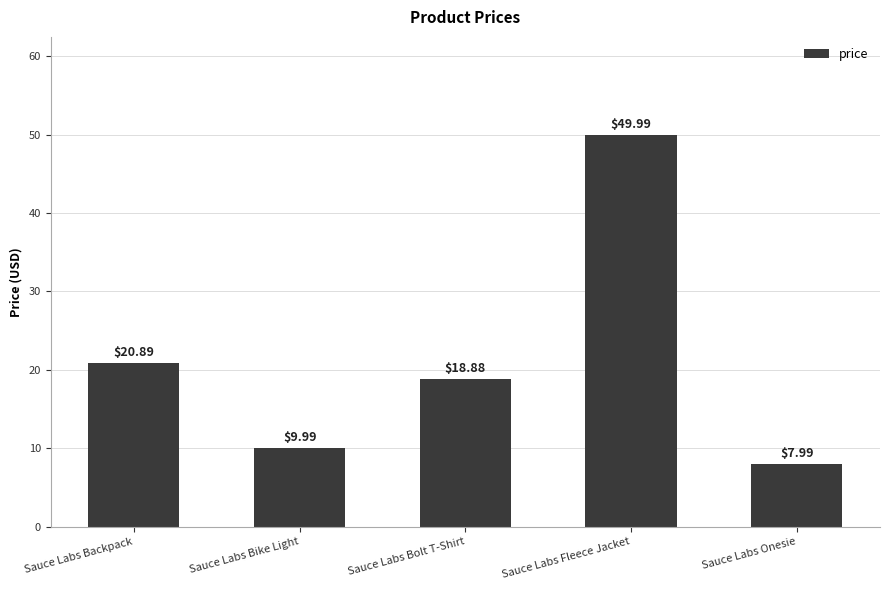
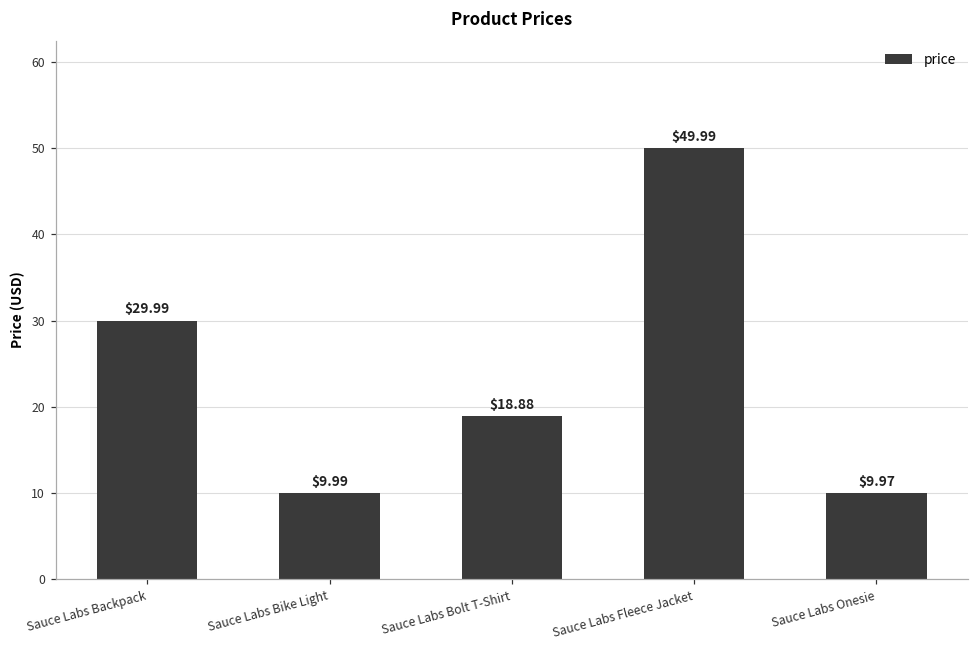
  {
-   "Sauce Labs Backpack": "$20.89",
+   "Sauce Labs Backpack": "$29.99",
    "Sauce Labs Bike Light": "$9.99",
    "Sauce Labs Bolt T-Shirt": "$18.88",
    "Sauce Labs Fleece Jacket": "$49.99",
-   "Sauce Labs Onesie": "$7.99"
+   "Sauce Labs Onesie": "$9.97"
  }
